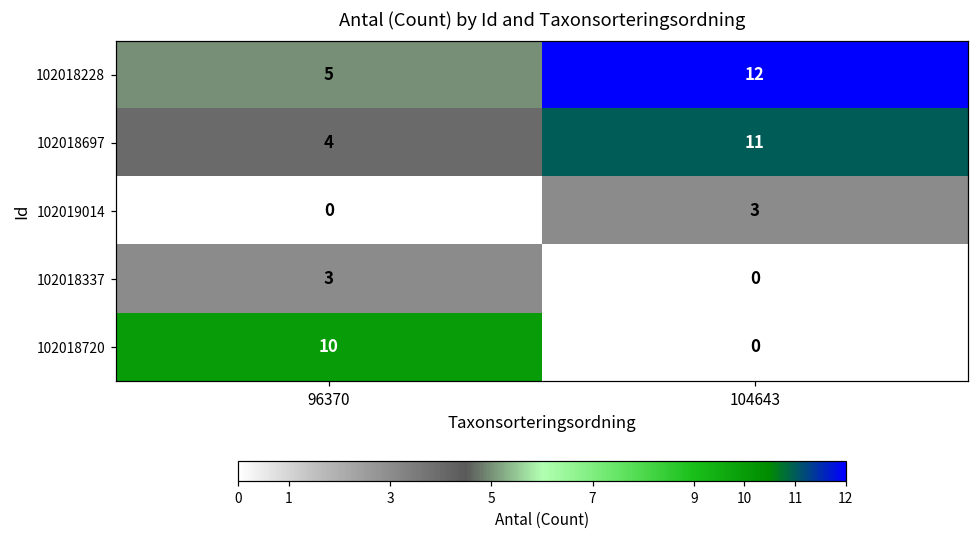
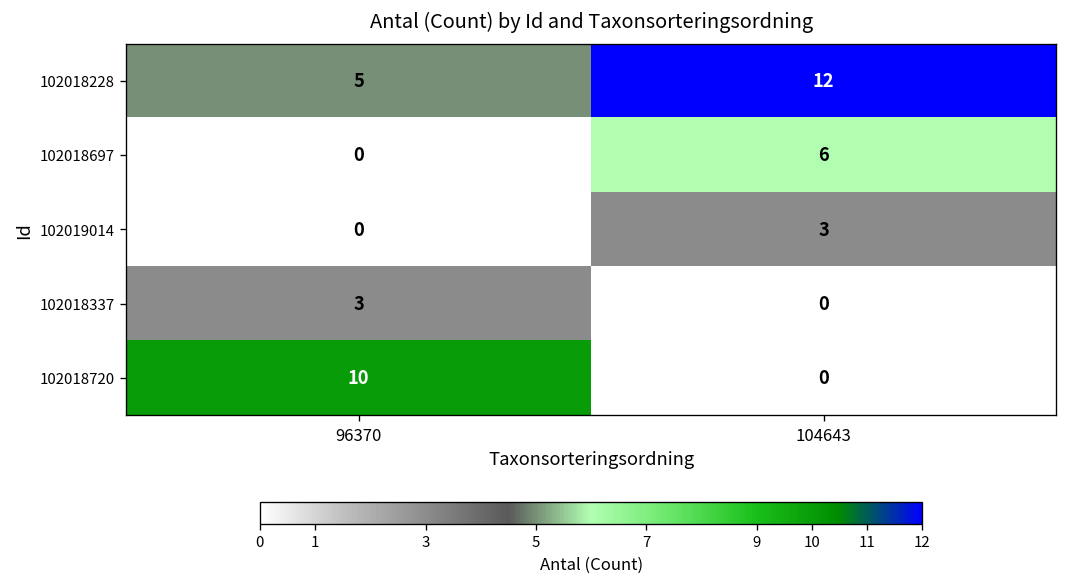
  {
    "102018228": {
      "96370": 5,
      "104643": 12
    },
    "102018697": {
-     "96370": 4,
-     "104643": 11
+     "96370": 0,
+     "104643": 6
    },
    "102019014": {
      "96370": 0,
      "104643": 3
    },
    "102018337": {
      "96370": 3,
      "104643": 0
    },
    "102018720": {
      "96370": 10,
      "104643": 0
    }
  }
